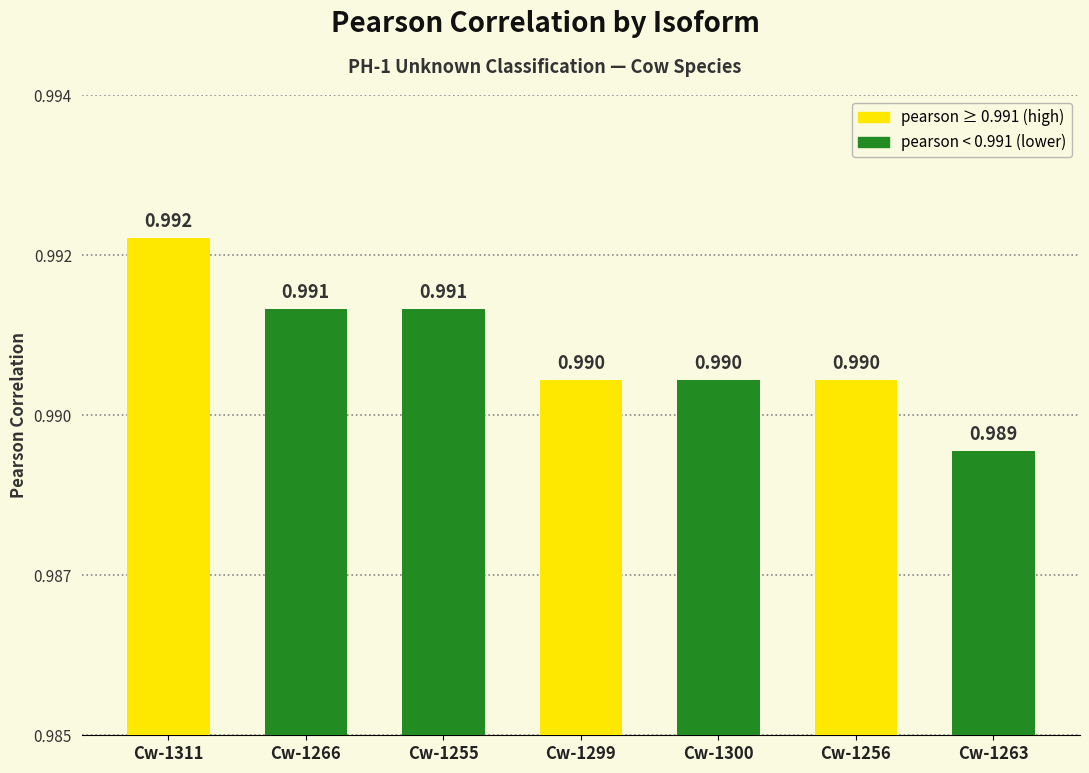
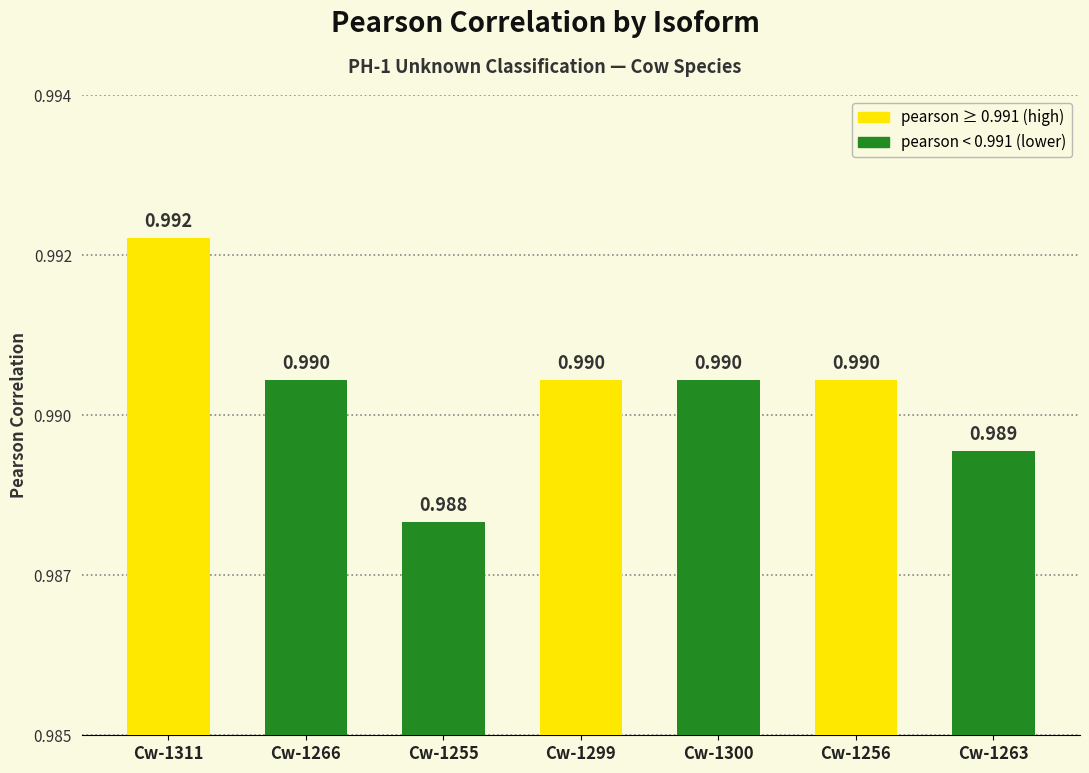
  {
    "Cw-1311": 0.992,
-   "Cw-1266": 0.991,
-   "Cw-1255": 0.991,
+   "Cw-1266": 0.990,
+   "Cw-1255": 0.988,
    "Cw-1299": 0.990,
    "Cw-1300": 0.990,
    "Cw-1256": 0.990,
    "Cw-1263": 0.989
  }
